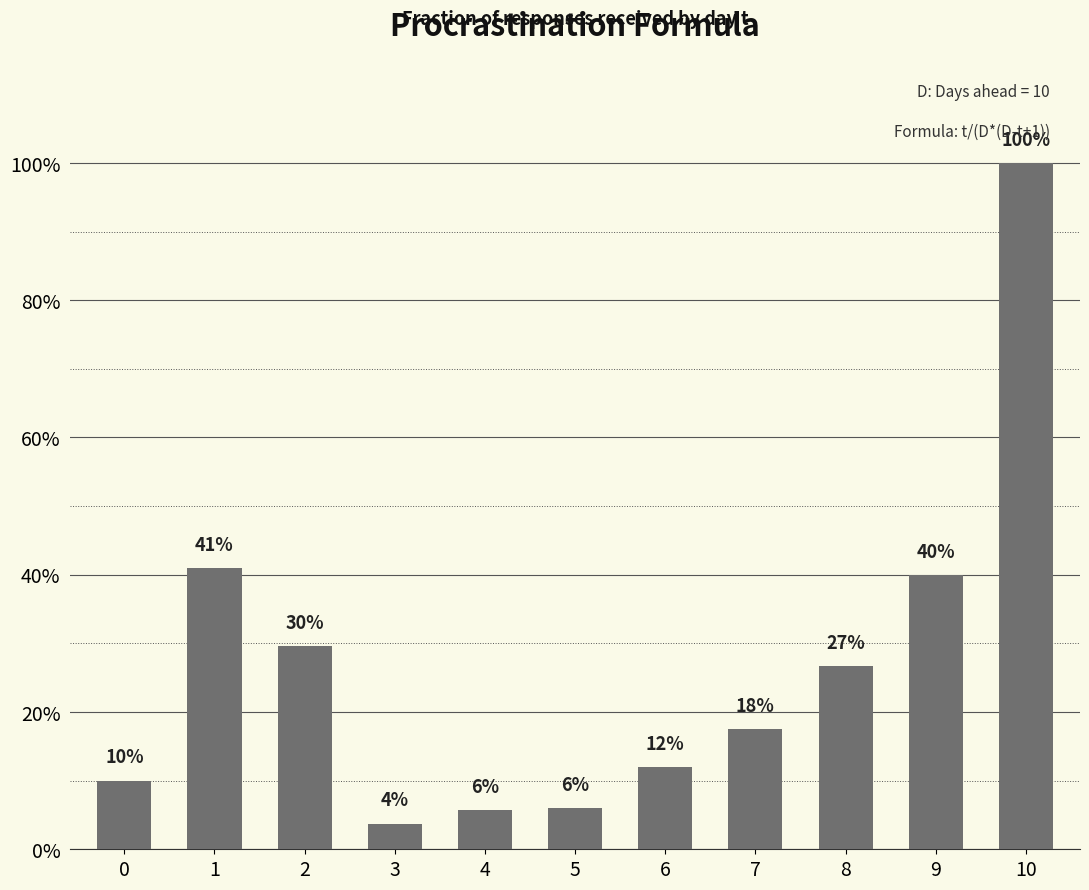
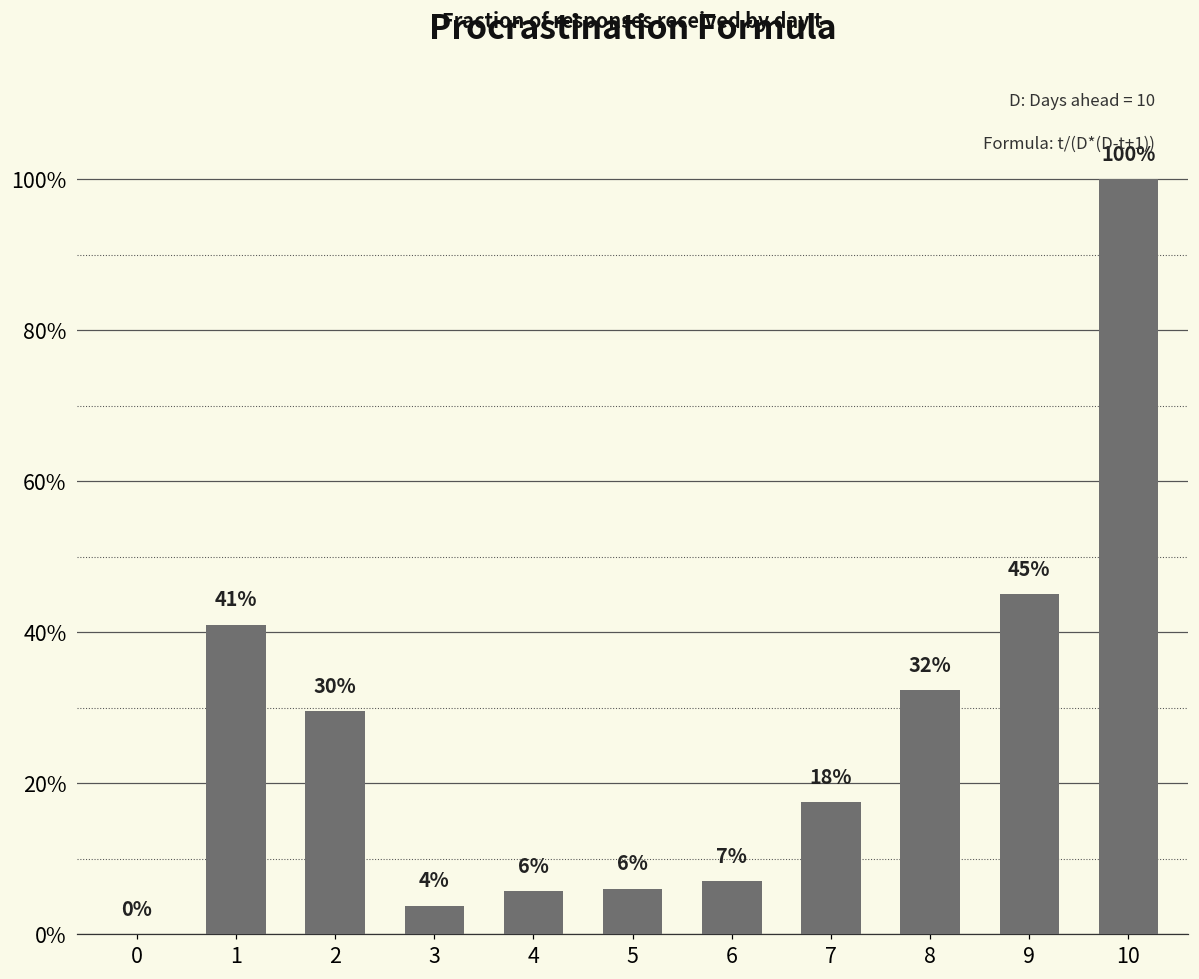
  {
-   "0": "10%",
+   "0": "0%",
    "1": "41%",
    "2": "30%",
    "3": "4%",
    "4": "6%",
    "5": "6%",
-   "6": "12%",
+   "6": "7%",
    "7": "18%",
-   "8": "27%",
-   "9": "40%"
+   "8": "32%",
+   "9": "45%"
  }
